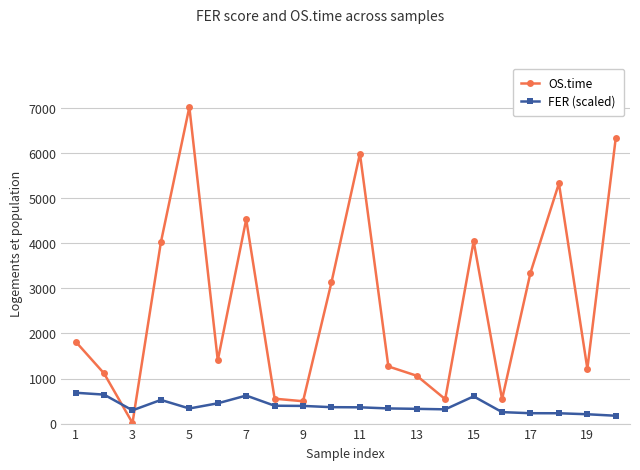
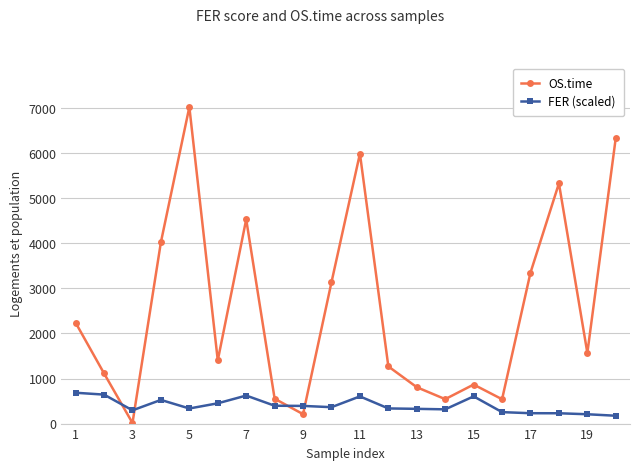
  {
    "OS.time": {
-     "1": 1800,
+     "1": 2200,
      "3": 0,
      "5": 7000,
      "7": 4500,
-     "9": 500,
+     "9": 200,
      "11": 6000,
-     "13": 1100,
-     "15": 4000,
+     "13": 800,
+     "15": 900,
      "17": 3300,
-     "19": 1200
+     "19": 1600
    },
    "FER (scaled)": {
      "1": 700,
      "3": 300,
      "5": 300,
      "7": 600,
      "9": 400,
-     "11": 400,
+     "11": 600,
      "13": 300,
      "15": 600,
      "17": 200,
      "19": 200
    }
  }
